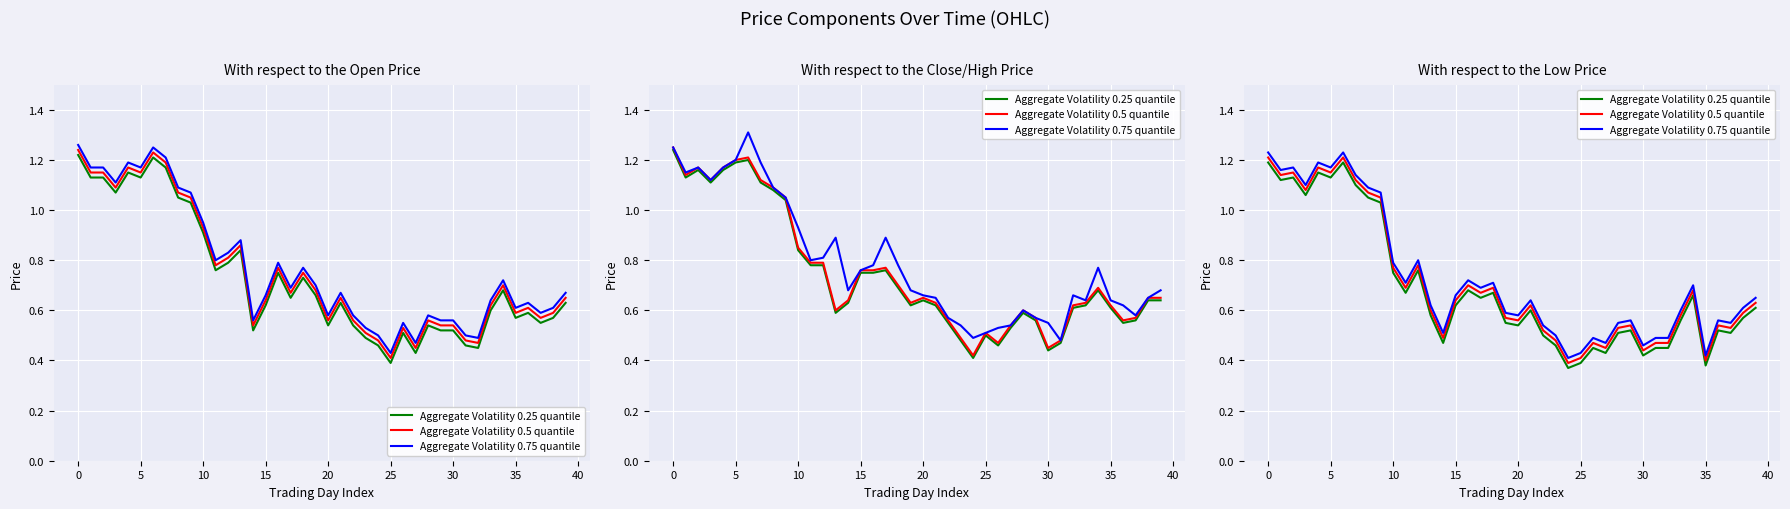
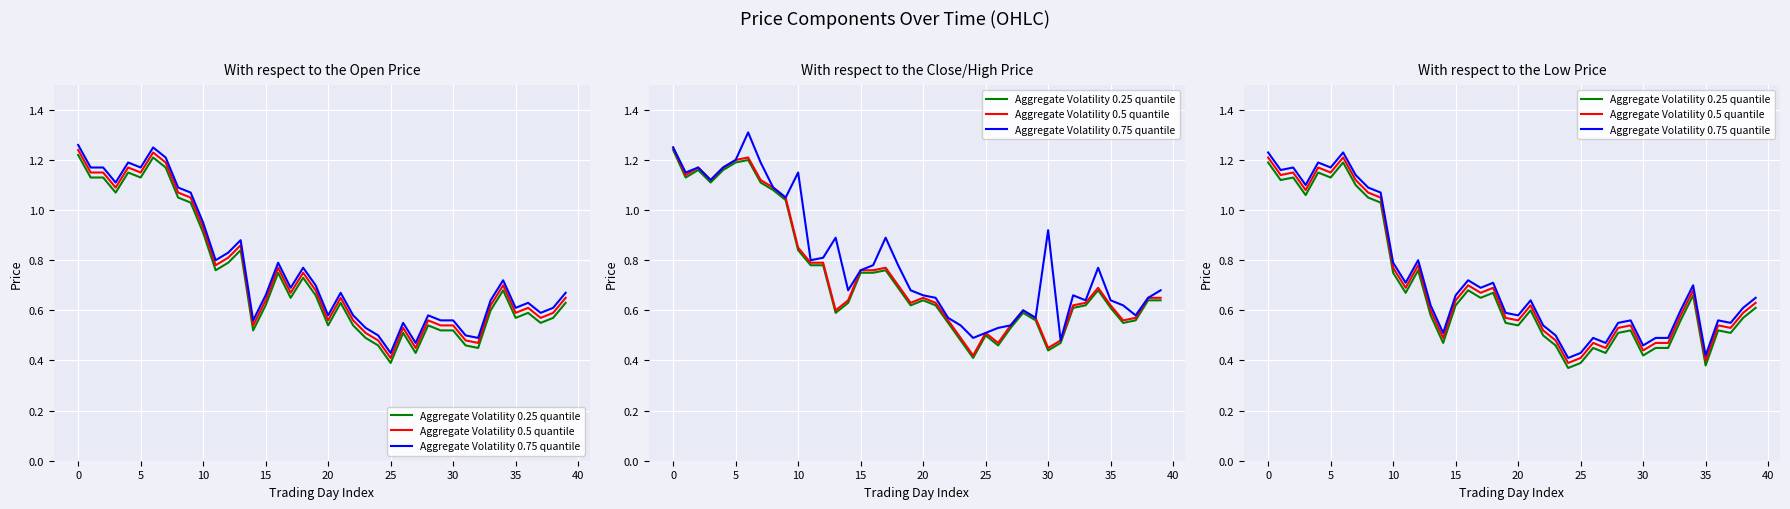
  {
    "With respect to the Open Price": {
      "Aggregate Volatility 0.25 quantile": {
        "0": 1.22,
        "5": 1.13,
        "10": 0.91,
        "15": 0.62,
        "20": 0.54,
        "25": 0.39,
        "30": 0.52,
        "35": 0.57
      },
      "Aggregate Volatility 0.5 quantile": {
        "0": 1.24,
        "5": 1.15,
        "10": 0.93,
        "15": 0.64,
        "20": 0.56,
        "25": 0.41,
        "30": 0.54,
        "35": 0.59
      },
      "Aggregate Volatility 0.75 quantile": {
        "0": 1.26,
        "5": 1.17,
        "10": 0.95,
        "15": 0.66,
        "20": 0.58,
        "25": 0.43,
        "30": 0.56,
        "35": 0.61
      }
    },
    "With respect to the Close/High Price": {
      "Aggregate Volatility 0.25 quantile": {
        "30": 0.44
      },
      "Aggregate Volatility 0.5 quantile": {
        "30": 0.45
      },
      "Aggregate Volatility 0.75 quantile": {
-       "10": 0.93,
-       "30": 0.55,
+       "10": 1.15,
+       "30": 0.92,
        "35": 0.64
      }
    },
    "With respect to the Low Price": {
      "Aggregate Volatility 0.25 quantile": {
        "0": 1.19,
        "5": 1.13,
        "10": 0.75,
        "15": 0.62,
        "20": 0.54,
        "25": 0.39,
        "30": 0.42,
        "35": 0.38
      },
      "Aggregate Volatility 0.5 quantile": {
        "0": 1.21,
        "5": 1.15,
        "10": 0.77,
        "15": 0.64,
        "20": 0.56,
        "25": 0.41,
        "30": 0.44,
        "35": 0.40
      },
      "Aggregate Volatility 0.75 quantile": {
        "0": 1.23,
        "5": 1.17,
        "10": 0.79,
        "15": 0.66,
        "20": 0.58,
        "25": 0.43,
        "30": 0.46,
        "35": 0.42
      }
    }
  }
